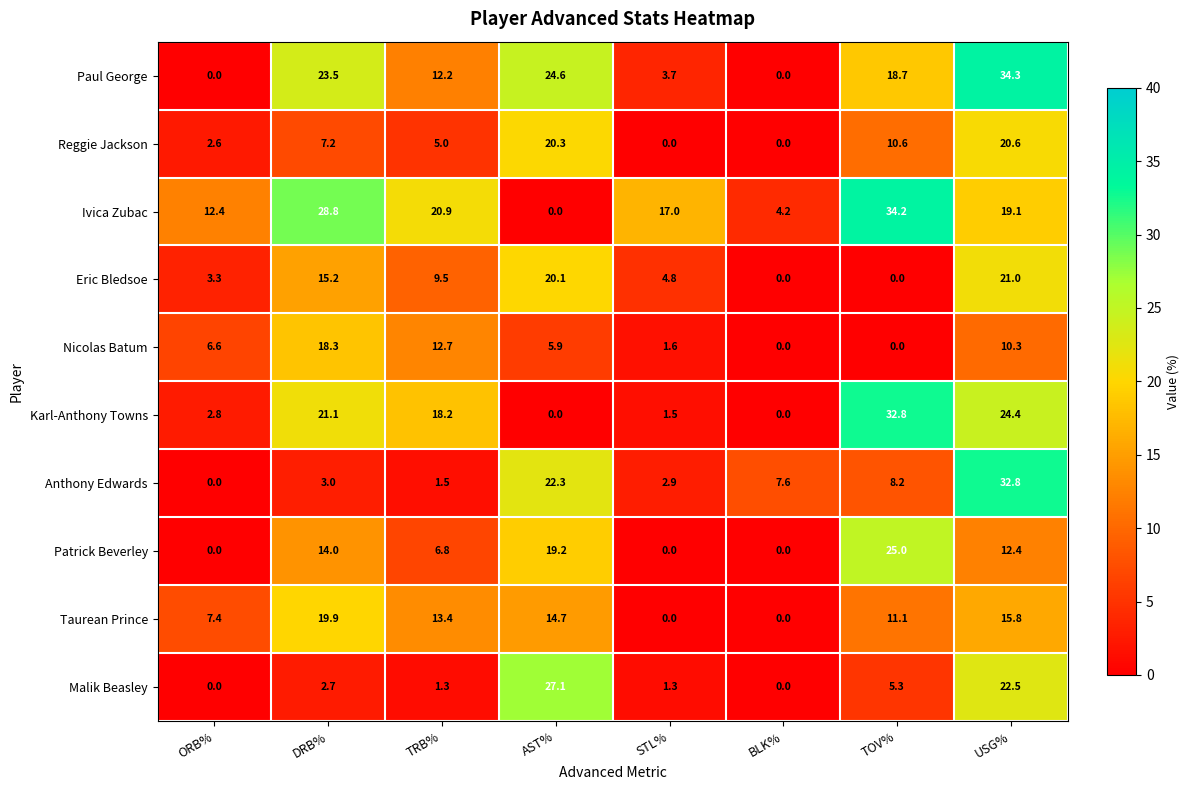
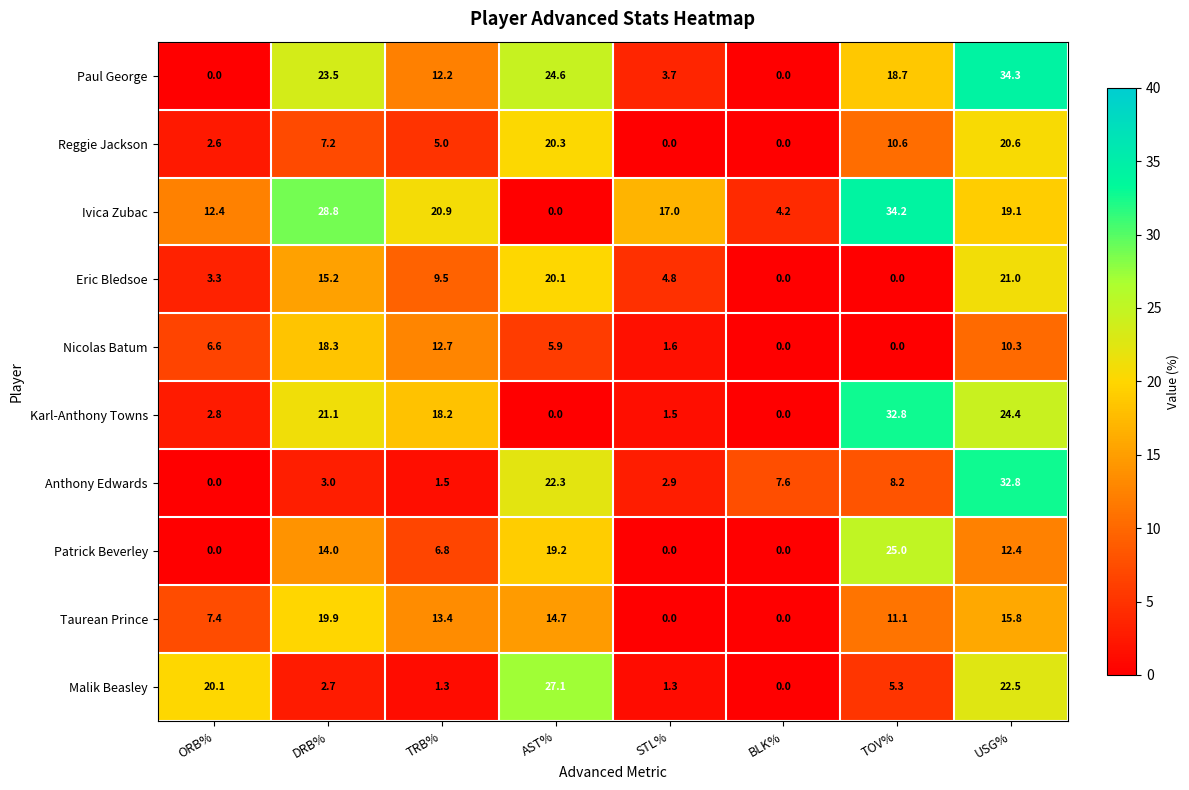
  {
    "Paul George": {
      "ORB%": 0.0,
      "DRB%": 23.5,
      "TRB%": 12.2,
      "AST%": 24.6,
      "STL%": 3.7,
      "BLK%": 0.0,
      "TOV%": 18.7,
      "USG%": 34.3
    },
    "Reggie Jackson": {
      "ORB%": 2.6,
      "DRB%": 7.2,
      "TRB%": 5.0,
      "AST%": 20.3,
      "STL%": 0.0,
      "BLK%": 0.0,
      "TOV%": 10.6,
      "USG%": 20.6
    },
    "Ivica Zubac": {
      "ORB%": 12.4,
      "DRB%": 28.8,
      "TRB%": 20.9,
      "AST%": 0.0,
      "STL%": 17.0,
      "BLK%": 4.2,
      "TOV%": 34.2,
      "USG%": 19.1
    },
    "Eric Bledsoe": {
      "ORB%": 3.3,
      "DRB%": 15.2,
      "TRB%": 9.5,
      "AST%": 20.1,
      "STL%": 4.8,
      "BLK%": 0.0,
      "TOV%": 0.0,
      "USG%": 21.0
    },
    "Nicolas Batum": {
      "ORB%": 6.6,
      "DRB%": 18.3,
      "TRB%": 12.7,
      "AST%": 5.9,
      "STL%": 1.6,
      "BLK%": 0.0,
      "TOV%": 0.0,
      "USG%": 10.3
    },
    "Karl-Anthony Towns": {
      "ORB%": 2.8,
      "DRB%": 21.1,
      "TRB%": 18.2,
      "AST%": 0.0,
      "STL%": 1.5,
      "BLK%": 0.0,
      "TOV%": 32.8,
      "USG%": 24.4
    },
    "Anthony Edwards": {
      "ORB%": 0.0,
      "DRB%": 3.0,
      "TRB%": 1.5,
      "AST%": 22.3,
      "STL%": 2.9,
      "BLK%": 7.6,
      "TOV%": 8.2,
      "USG%": 32.8
    },
    "Patrick Beverley": {
      "ORB%": 0.0,
      "DRB%": 14.0,
      "TRB%": 6.8,
      "AST%": 19.2,
      "STL%": 0.0,
      "BLK%": 0.0,
      "TOV%": 25.0,
      "USG%": 12.4
    },
    "Taurean Prince": {
      "ORB%": 7.4,
      "DRB%": 19.9,
      "TRB%": 13.4,
      "AST%": 14.7,
      "STL%": 0.0,
      "BLK%": 0.0,
      "TOV%": 11.1,
      "USG%": 15.8
    },
    "Malik Beasley": {
-     "ORB%": 0.0,
+     "ORB%": 20.1,
      "DRB%": 2.7,
      "TRB%": 1.3,
      "AST%": 27.1,
      "STL%": 1.3,
      "BLK%": 0.0,
      "TOV%": 5.3,
      "USG%": 22.5
    }
  }
